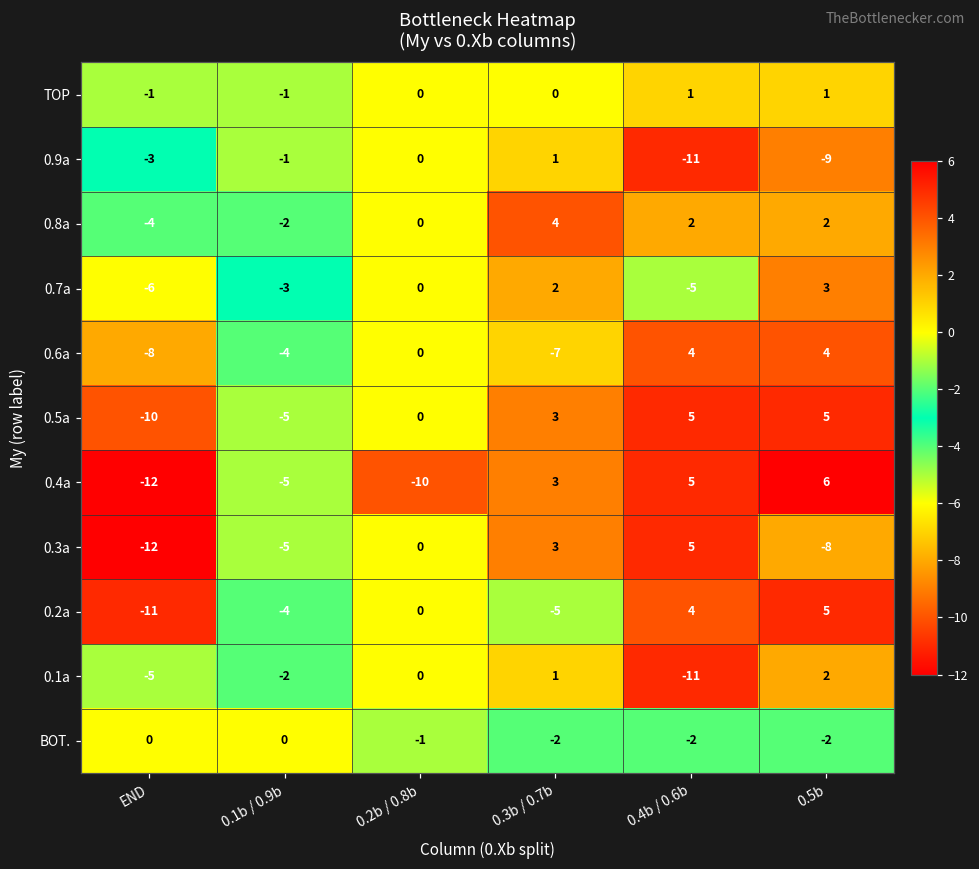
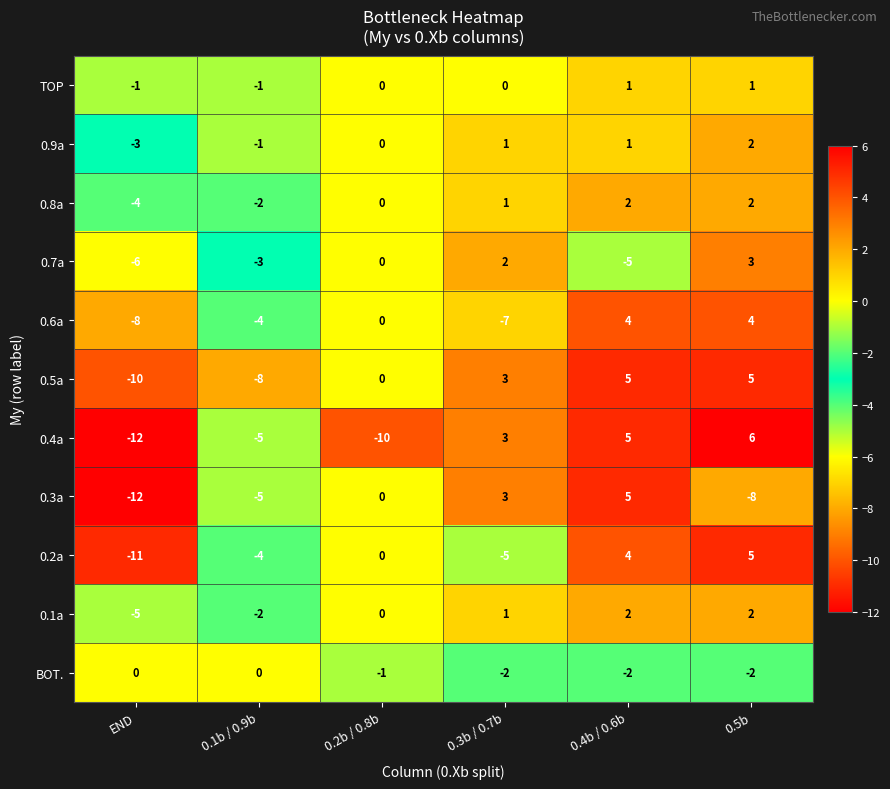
  {
    "TOP": {
      "END": -1,
      "0.1b / 0.9b": -1,
      "0.2b / 0.8b": 0,
      "0.3b / 0.7b": 0,
      "0.4b / 0.6b": 1,
      "0.5b": 1
    },
    "0.9a": {
      "END": -3,
      "0.1b / 0.9b": -1,
      "0.2b / 0.8b": 0,
      "0.3b / 0.7b": 1,
-     "0.4b / 0.6b": -11,
-     "0.5b": -9
+     "0.4b / 0.6b": 1,
+     "0.5b": 2
    },
    "0.8a": {
      "END": -4,
      "0.1b / 0.9b": -2,
      "0.2b / 0.8b": 0,
-     "0.3b / 0.7b": 4,
+     "0.3b / 0.7b": 1,
      "0.4b / 0.6b": 2,
      "0.5b": 2
    },
    "0.7a": {
      "END": -6,
      "0.1b / 0.9b": -3,
      "0.2b / 0.8b": 0,
      "0.3b / 0.7b": 2,
      "0.4b / 0.6b": -5,
      "0.5b": 3
    },
    "0.6a": {
      "END": -8,
      "0.1b / 0.9b": -4,
      "0.2b / 0.8b": 0,
      "0.3b / 0.7b": -7,
      "0.4b / 0.6b": 4,
      "0.5b": 4
    },
    "0.5a": {
      "END": -10,
-     "0.1b / 0.9b": -5,
+     "0.1b / 0.9b": -8,
      "0.2b / 0.8b": 0,
      "0.3b / 0.7b": 3,
      "0.4b / 0.6b": 5,
      "0.5b": 5
    },
    "0.4a": {
      "END": -12,
      "0.1b / 0.9b": -5,
      "0.2b / 0.8b": -10,
      "0.3b / 0.7b": 3,
      "0.4b / 0.6b": 5,
      "0.5b": 6
    },
    "0.3a": {
      "END": -12,
      "0.1b / 0.9b": -5,
      "0.2b / 0.8b": 0,
      "0.3b / 0.7b": 3,
      "0.4b / 0.6b": 5,
      "0.5b": -8
    },
    "0.2a": {
      "END": -11,
      "0.1b / 0.9b": -4,
      "0.2b / 0.8b": 0,
      "0.3b / 0.7b": -5,
      "0.4b / 0.6b": 4,
      "0.5b": 5
    },
    "0.1a": {
      "END": -5,
      "0.1b / 0.9b": -2,
      "0.2b / 0.8b": 0,
      "0.3b / 0.7b": 1,
-     "0.4b / 0.6b": -11,
+     "0.4b / 0.6b": 2,
      "0.5b": 2
    },
    "BOT.": {
      "END": 0,
      "0.1b / 0.9b": 0,
      "0.2b / 0.8b": -1,
      "0.3b / 0.7b": -2,
      "0.4b / 0.6b": -2,
      "0.5b": -2
    }
  }
